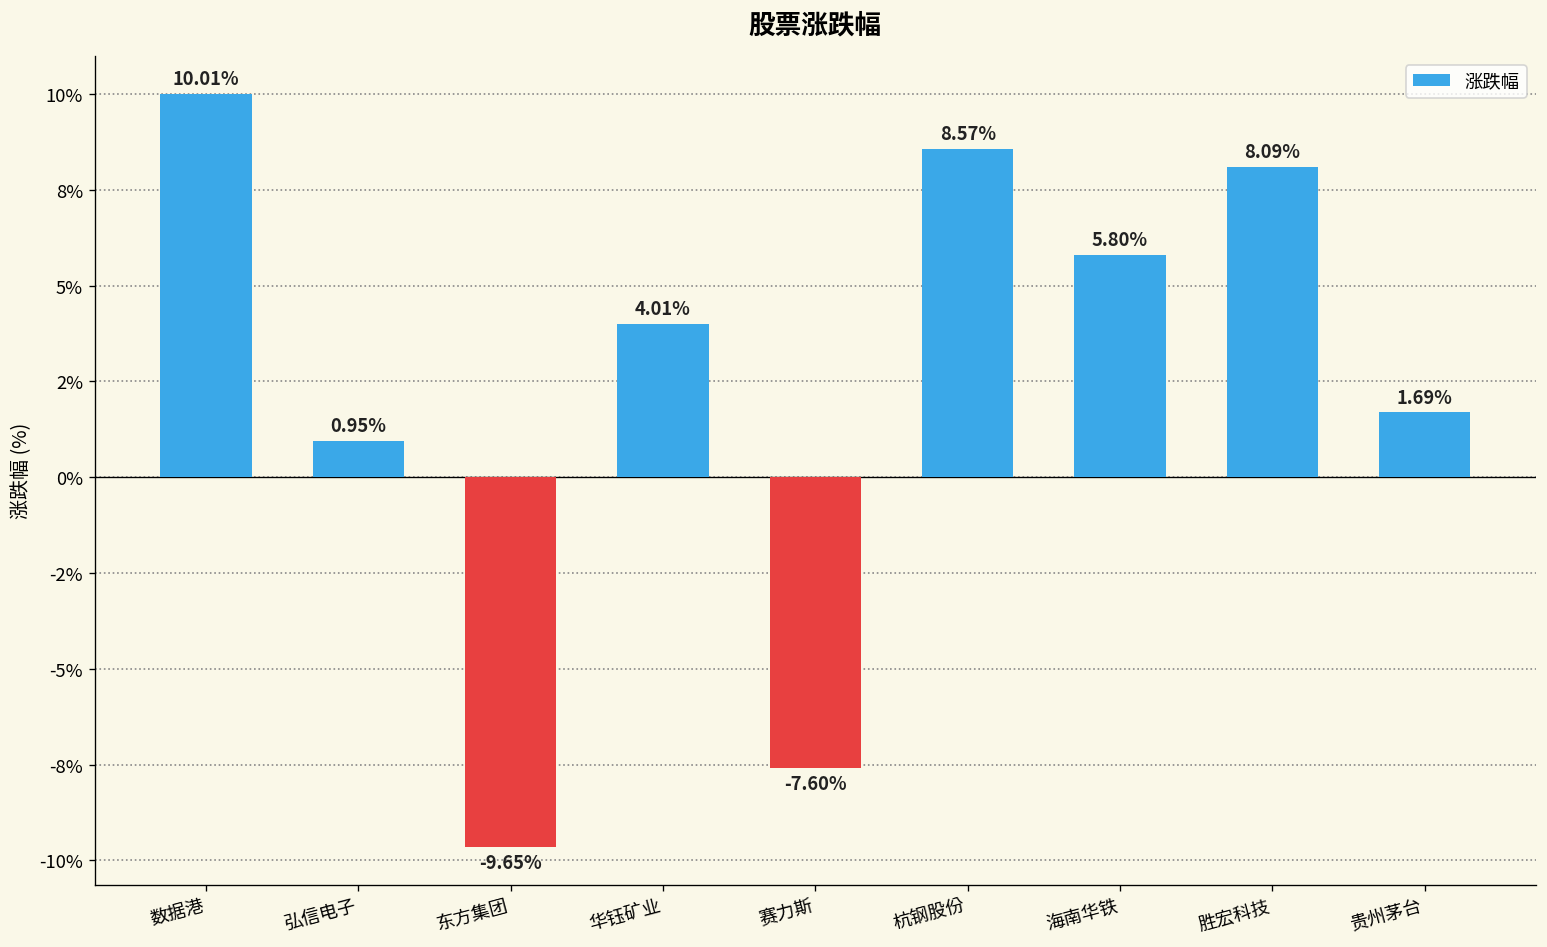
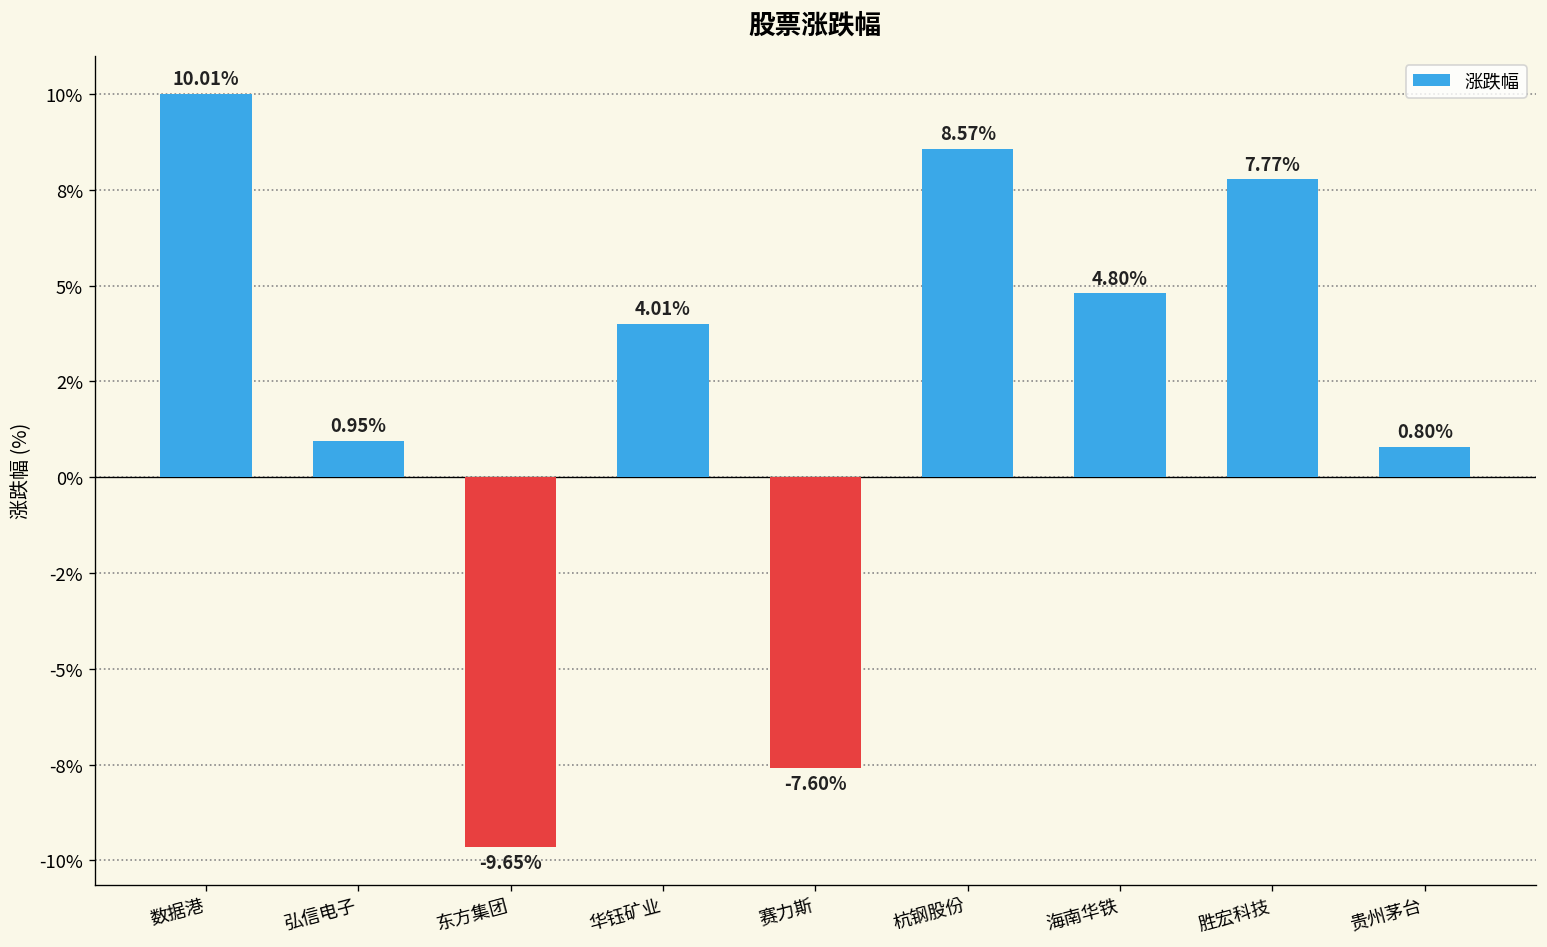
  {
    "数据港": "10.01%",
    "弘信电子": "0.95%",
    "东方集团": "-9.65%",
    "华钰矿业": "4.01%",
    "赛力斯": "-7.60%",
    "杭钢股份": "8.57%",
-   "海南华铁": "5.80%",
-   "胜宏科技": "8.09%",
-   "贵州茅台": "1.69%"
+   "海南华铁": "4.80%",
+   "胜宏科技": "7.77%",
+   "贵州茅台": "0.80%"
  }
